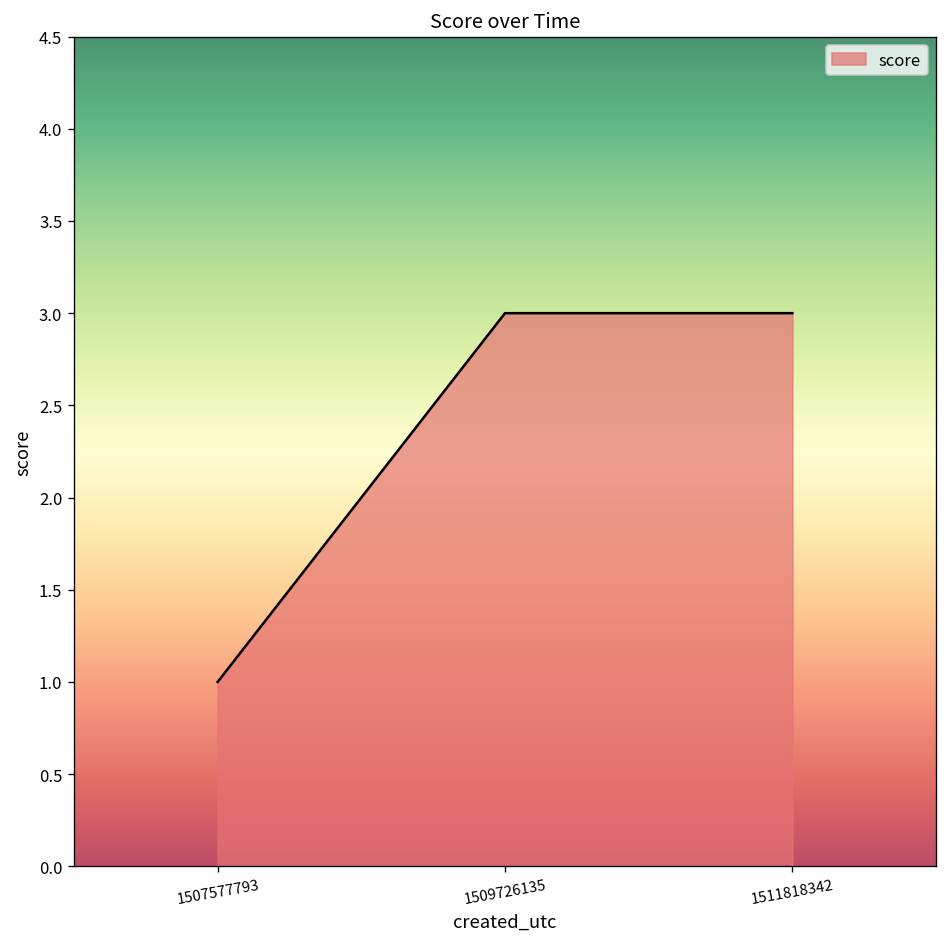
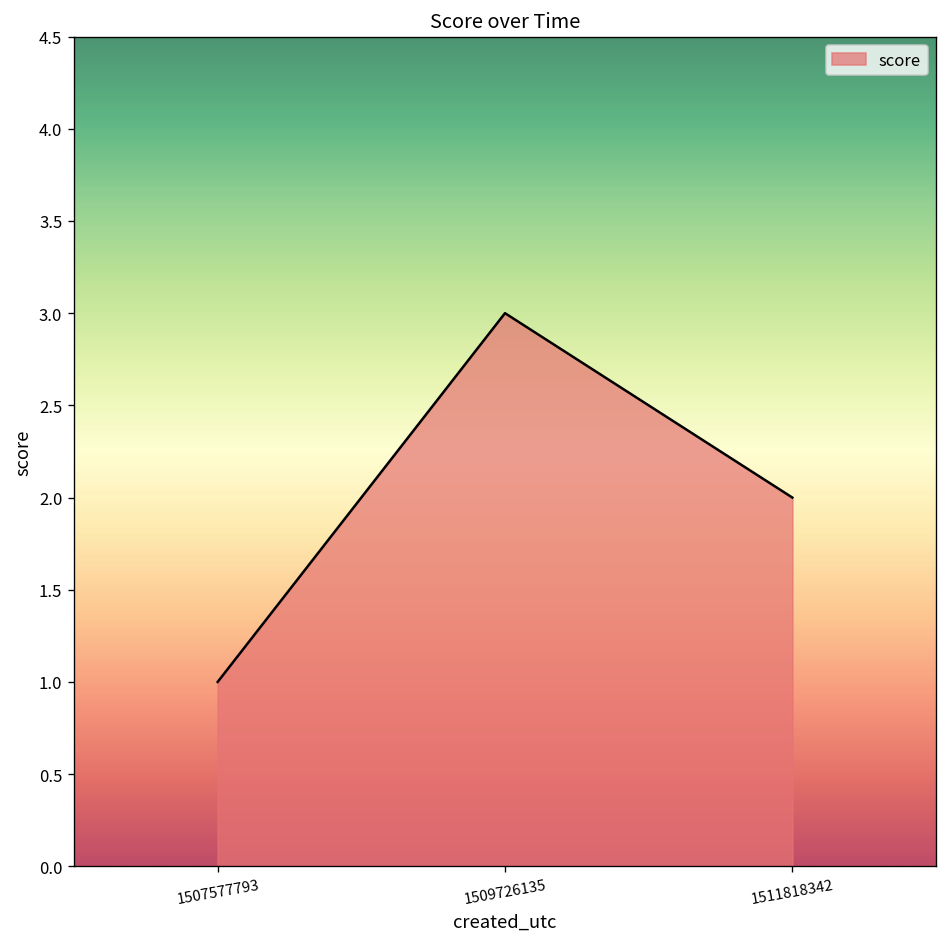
  {
    "1507577793": 1,
    "1509726135": 3,
-   "1511818342": 3
+   "1511818342": 2
  }
